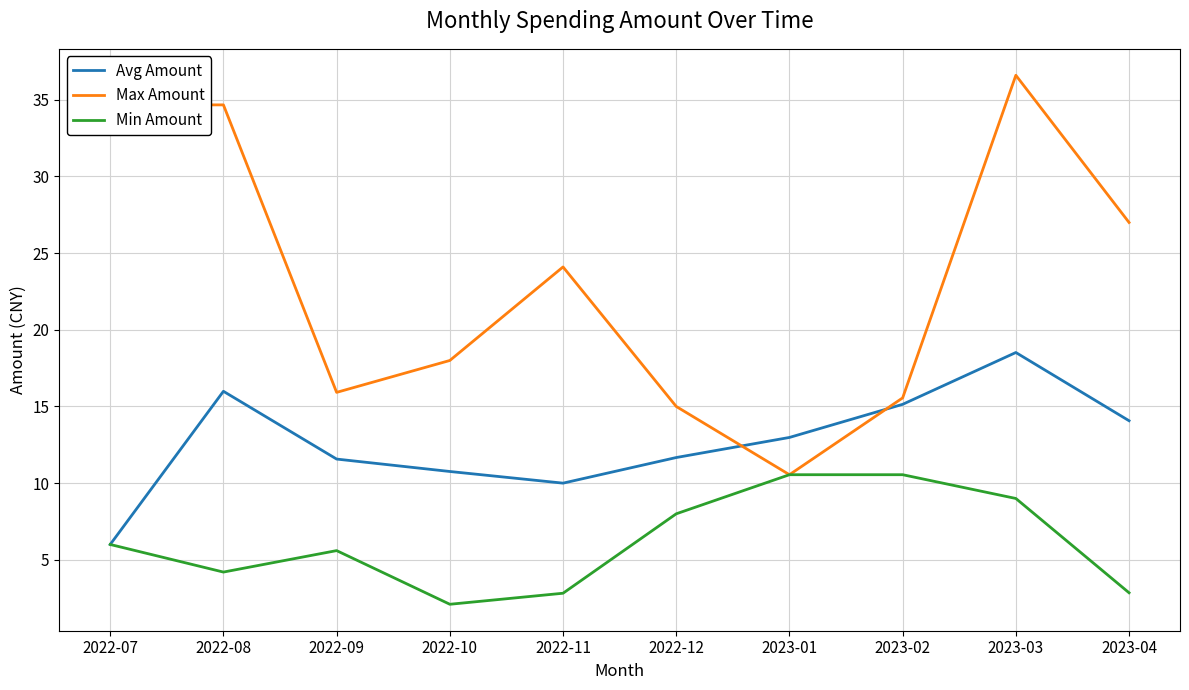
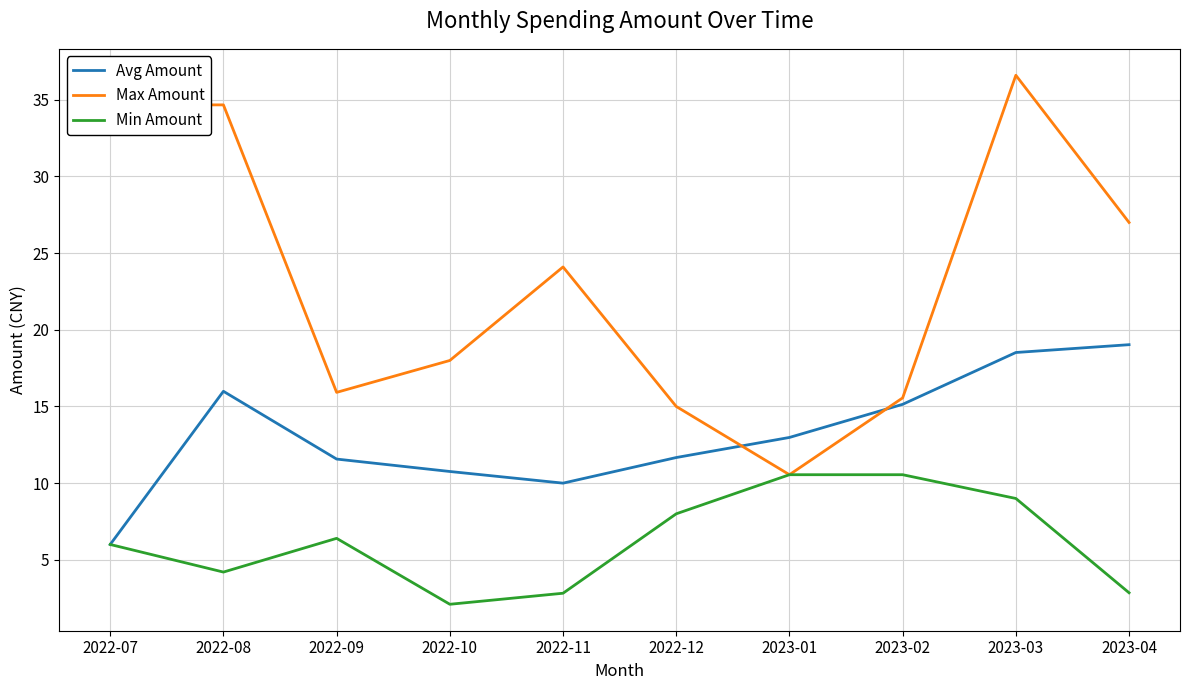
  {
    "Avg Amount": {
      "2022-08": 16.0,
      "2022-09": 11.6,
      "2022-10": 10.8,
      "2022-11": 10.0,
      "2022-12": 11.7,
      "2023-01": 13.0,
      "2023-02": 15.1,
      "2023-03": 18.5,
-     "2023-04": 14.1
+     "2023-04": 19.0
    },
    "Max Amount": {
      "2022-08": 34.7,
      "2022-09": 15.9,
      "2022-10": 18.0,
      "2022-11": 24.1,
      "2022-12": 15.0,
      "2023-02": 15.6,
      "2023-03": 36.6,
      "2023-04": 27.0
    },
    "Min Amount": {
      "2022-08": 4.2,
-     "2022-09": 5.6,
+     "2022-09": 6.4,
      "2022-10": 2.1,
      "2022-11": 2.8,
      "2022-12": 8.0,
      "2023-02": 10.6,
      "2023-03": 9.0,
      "2023-04": 2.9
    }
  }
